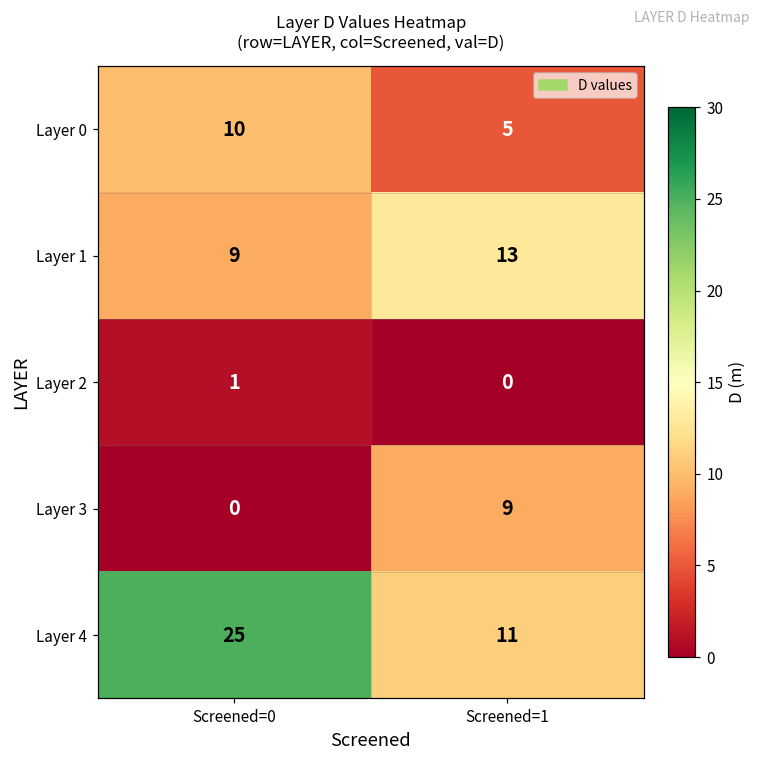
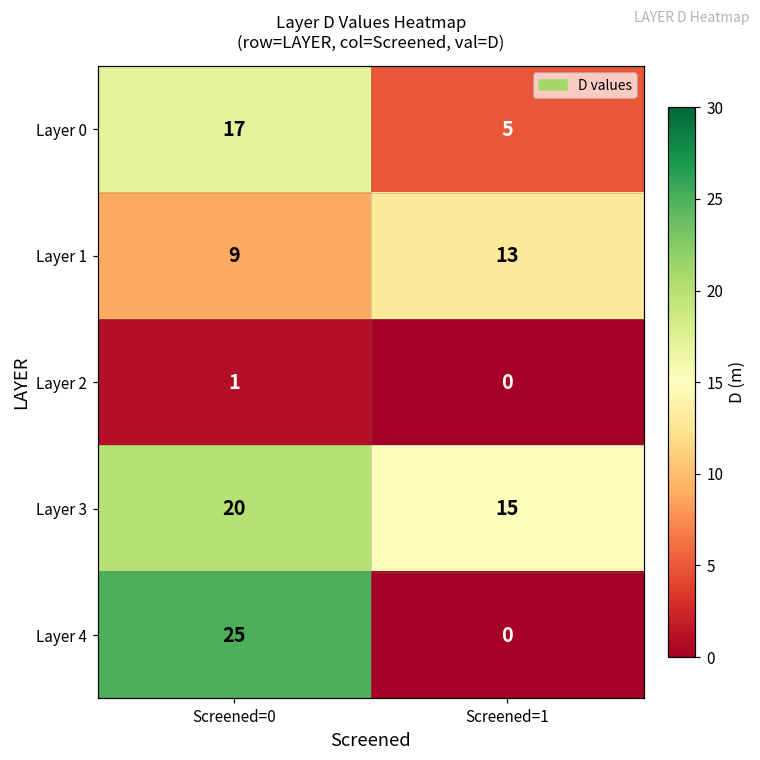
  {
    "Layer 0": {
-     "Screened=0": 10,
+     "Screened=0": 17,
      "Screened=1": 5
    },
    "Layer 1": {
      "Screened=0": 9,
      "Screened=1": 13
    },
    "Layer 2": {
      "Screened=0": 1,
      "Screened=1": 0
    },
    "Layer 3": {
-     "Screened=0": 0,
-     "Screened=1": 9
+     "Screened=0": 20,
+     "Screened=1": 15
    },
    "Layer 4": {
      "Screened=0": 25,
-     "Screened=1": 11
+     "Screened=1": 0
    }
  }
